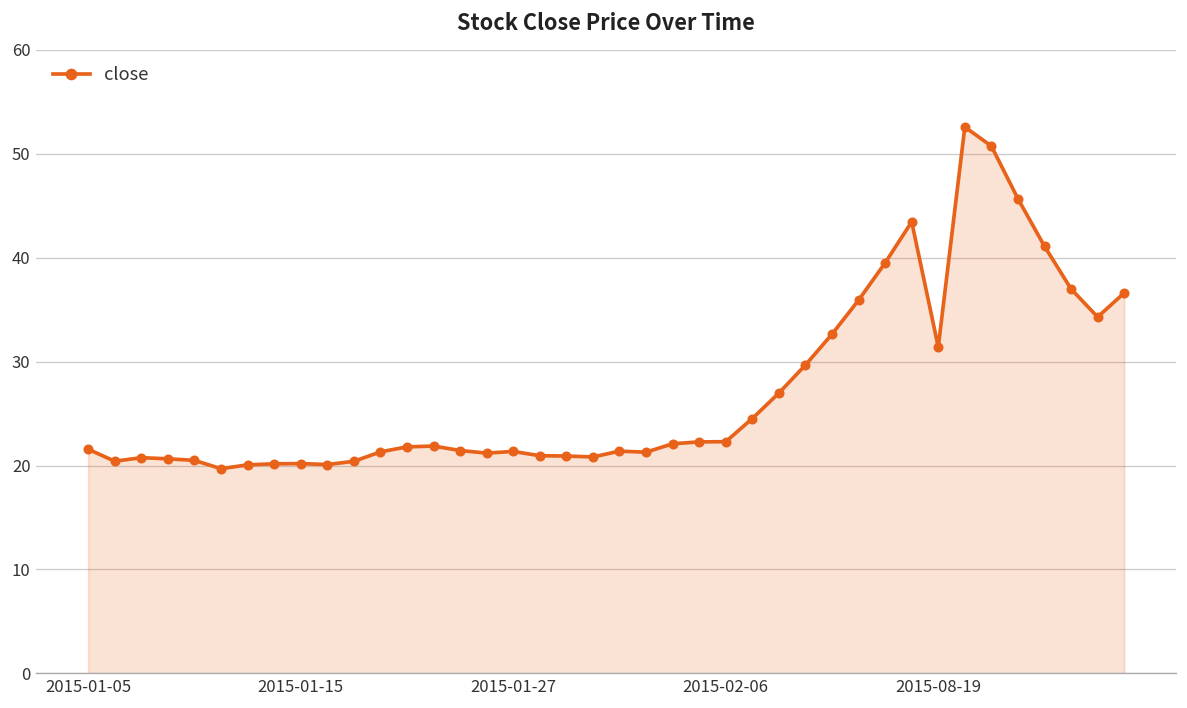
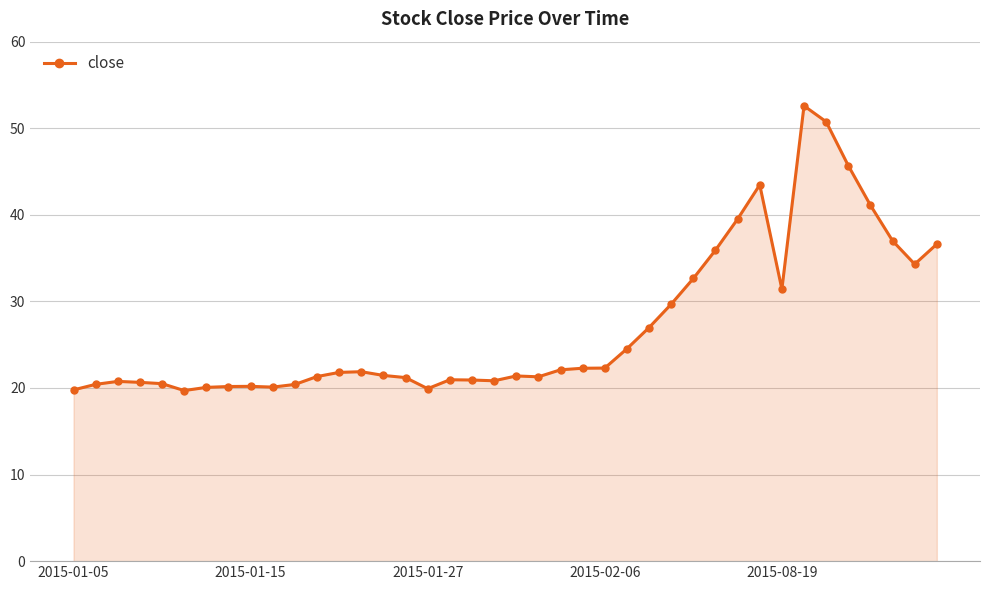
  {
-   "2015-01-05": 22,
+   "2015-01-05": 20,
    "2015-01-15": 20,
-   "2015-01-27": 21,
+   "2015-01-27": 20,
    "2015-02-06": 22,
    "2015-08-19": 31
  }
